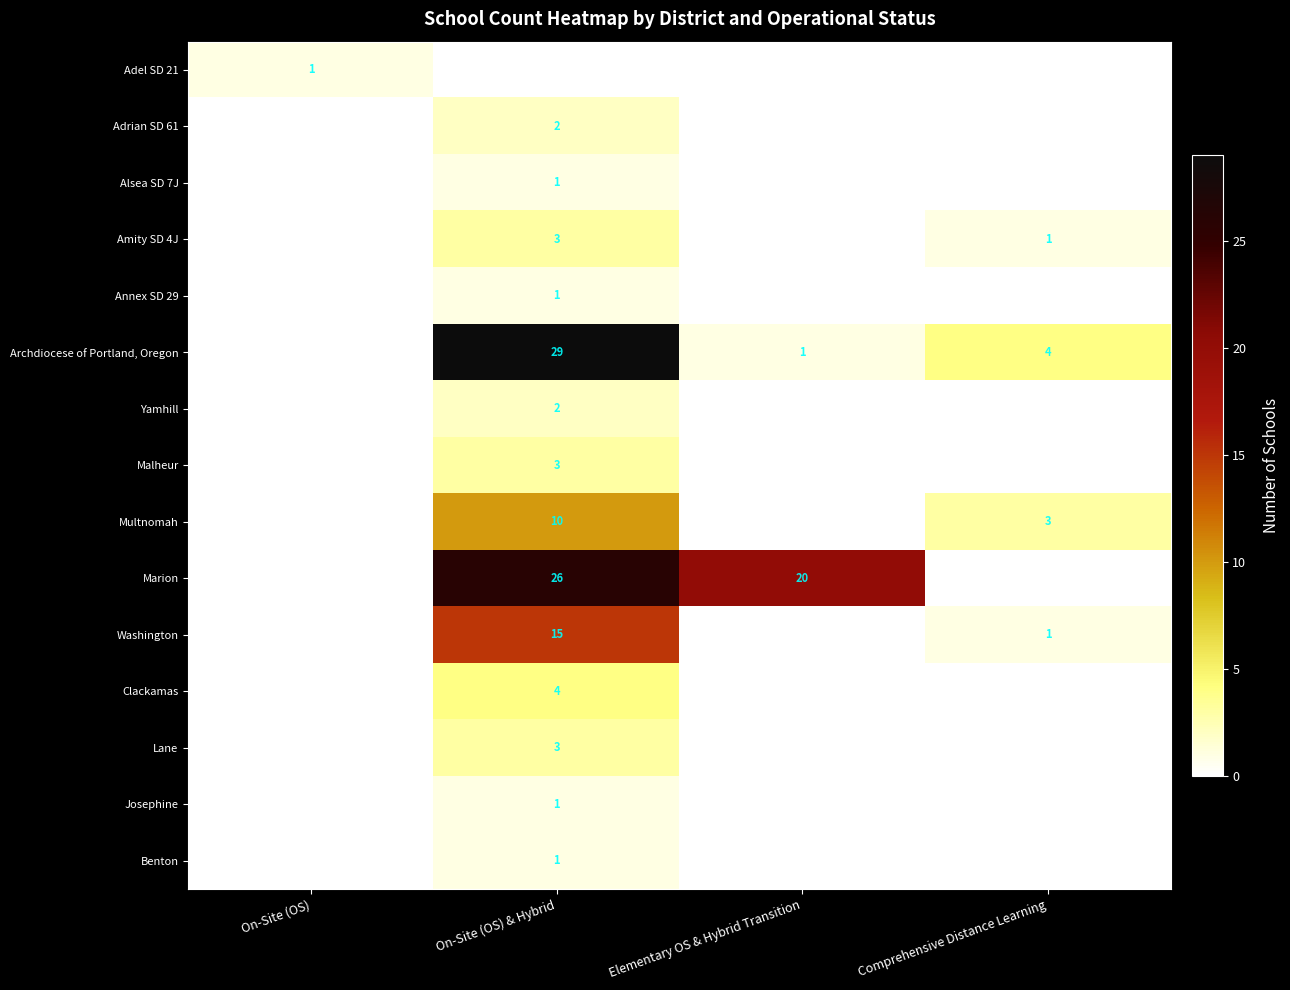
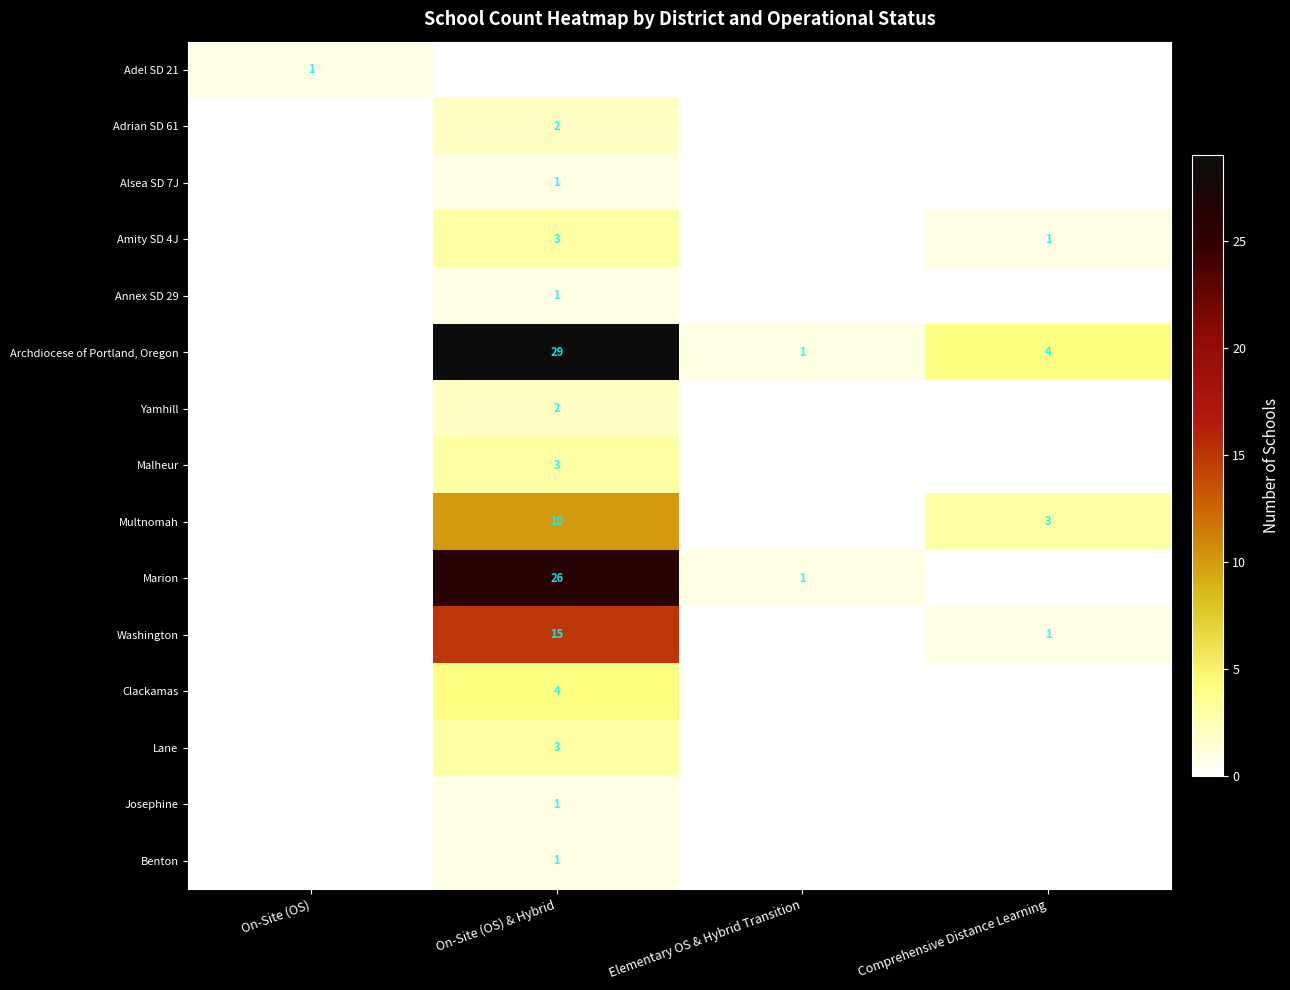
  {
    "Adel SD 21": {
      "On-Site (OS)": 1
    },
    "Adrian SD 61": {
      "On-Site (OS) & Hybrid": 2
    },
    "Alsea SD 7J": {
      "On-Site (OS) & Hybrid": 1
    },
    "Amity SD 4J": {
      "On-Site (OS) & Hybrid": 3,
      "Comprehensive Distance Learning": 1
    },
    "Annex SD 29": {
      "On-Site (OS) & Hybrid": 1
    },
    "Archdiocese of Portland, Oregon": {
      "On-Site (OS) & Hybrid": 29,
      "Elementary OS & Hybrid Transition": 1,
      "Comprehensive Distance Learning": 4
    },
    "Yamhill": {
      "On-Site (OS) & Hybrid": 2
    },
    "Malheur": {
      "On-Site (OS) & Hybrid": 3
    },
    "Multnomah": {
      "On-Site (OS) & Hybrid": 10,
      "Comprehensive Distance Learning": 3
    },
    "Marion": {
      "On-Site (OS) & Hybrid": 26,
-     "Elementary OS & Hybrid Transition": 20
+     "Elementary OS & Hybrid Transition": 1
    },
    "Washington": {
      "On-Site (OS) & Hybrid": 15,
      "Comprehensive Distance Learning": 1
    },
    "Clackamas": {
      "On-Site (OS) & Hybrid": 4
    },
    "Lane": {
      "On-Site (OS) & Hybrid": 3
    },
    "Josephine": {
      "On-Site (OS) & Hybrid": 1
    },
    "Benton": {
      "On-Site (OS) & Hybrid": 1
    }
  }
